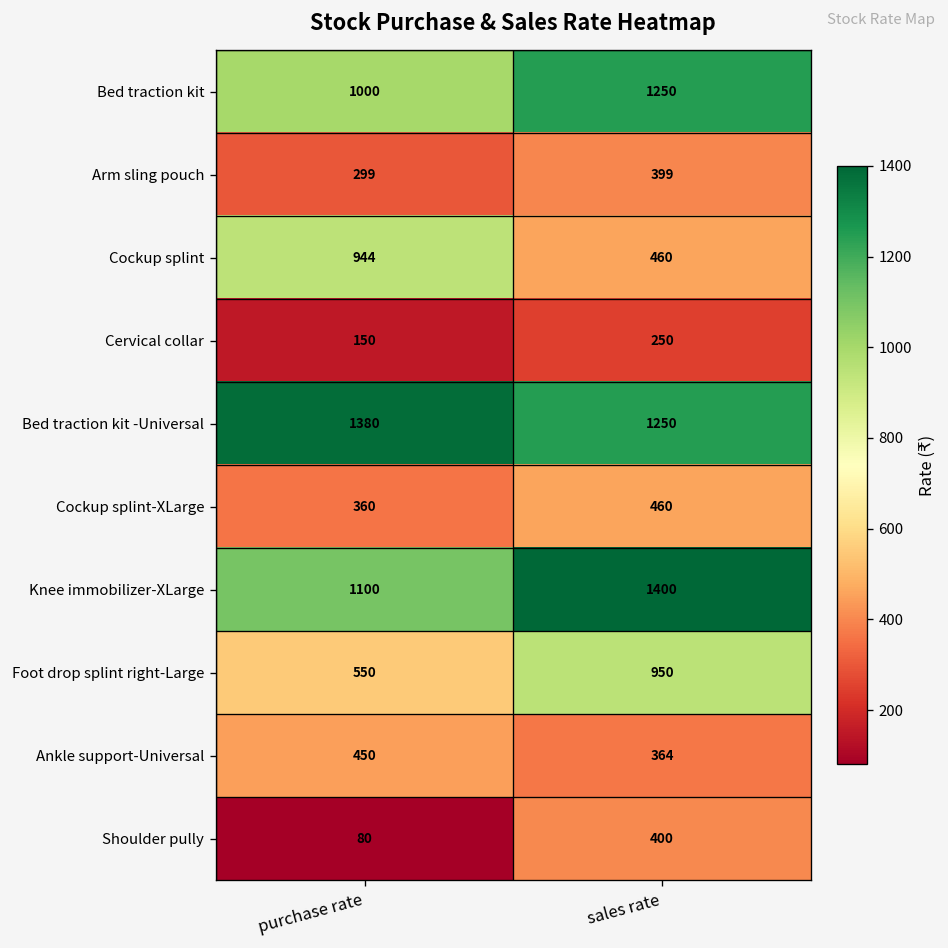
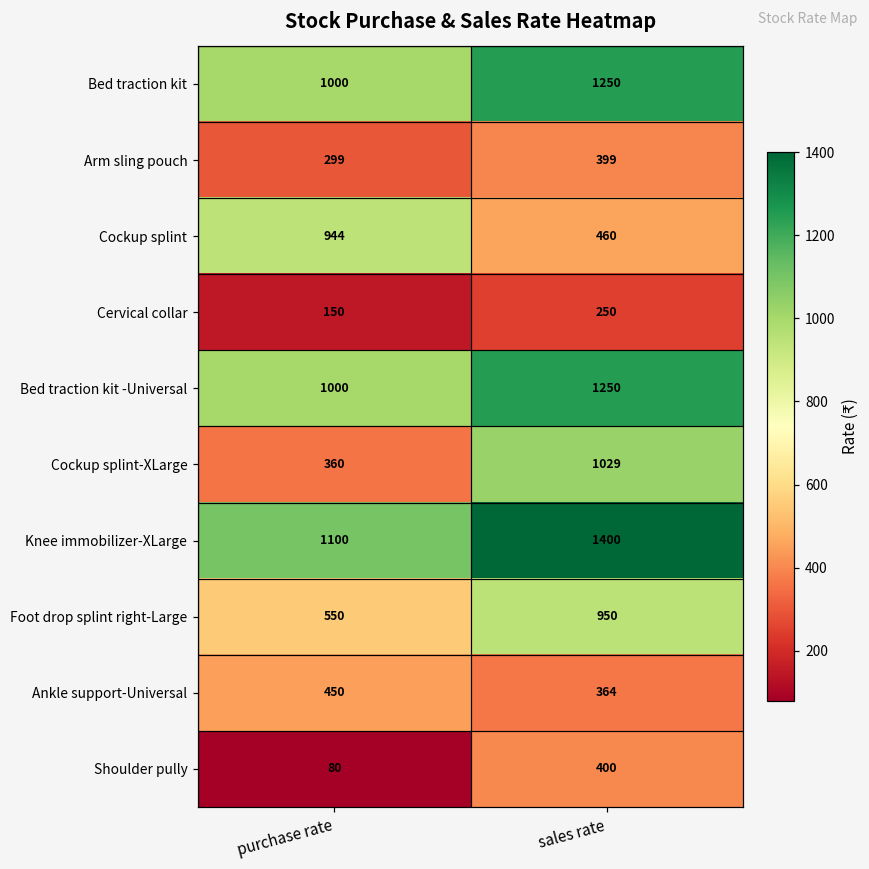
  {
    "Bed traction kit": {
      "purchase rate": 1000,
      "sales rate": 1250
    },
    "Arm sling pouch": {
      "purchase rate": 299,
      "sales rate": 399
    },
    "Cockup splint": {
      "purchase rate": 944,
      "sales rate": 460
    },
    "Cervical collar": {
      "purchase rate": 150,
      "sales rate": 250
    },
    "Bed traction kit -Universal": {
-     "purchase rate": 1380,
+     "purchase rate": 1000,
      "sales rate": 1250
    },
    "Cockup splint-XLarge": {
      "purchase rate": 360,
-     "sales rate": 460
+     "sales rate": 1029
    },
    "Knee immobilizer-XLarge": {
      "purchase rate": 1100,
      "sales rate": 1400
    },
    "Foot drop splint right-Large": {
      "purchase rate": 550,
      "sales rate": 950
    },
    "Ankle support-Universal": {
      "purchase rate": 450,
      "sales rate": 364
    },
    "Shoulder pully": {
      "purchase rate": 80,
      "sales rate": 400
    }
  }
